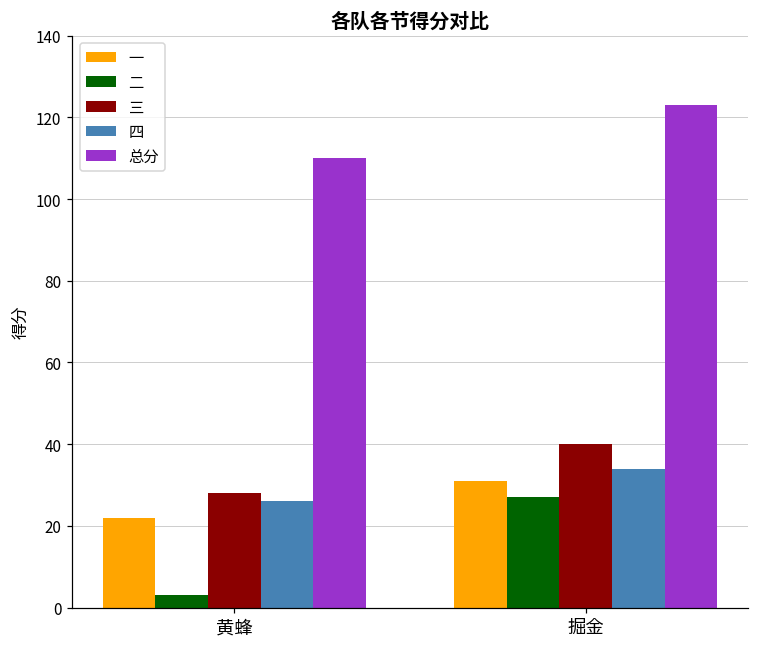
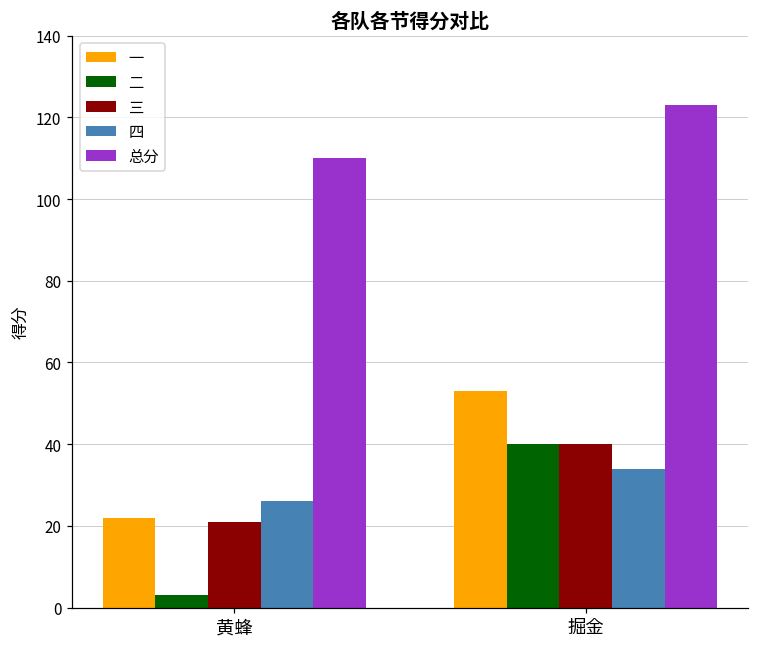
  {
    "一": {
      "黄蜂": 22,
-     "掘金": 31
+     "掘金": 53
    },
    "二": {
      "黄蜂": 3,
-     "掘金": 27
+     "掘金": 40
    },
    "三": {
-     "黄蜂": 28,
+     "黄蜂": 21,
      "掘金": 40
    },
    "四": {
      "黄蜂": 26,
      "掘金": 34
    },
    "总分": {
      "黄蜂": 110,
      "掘金": 123
    }
  }
